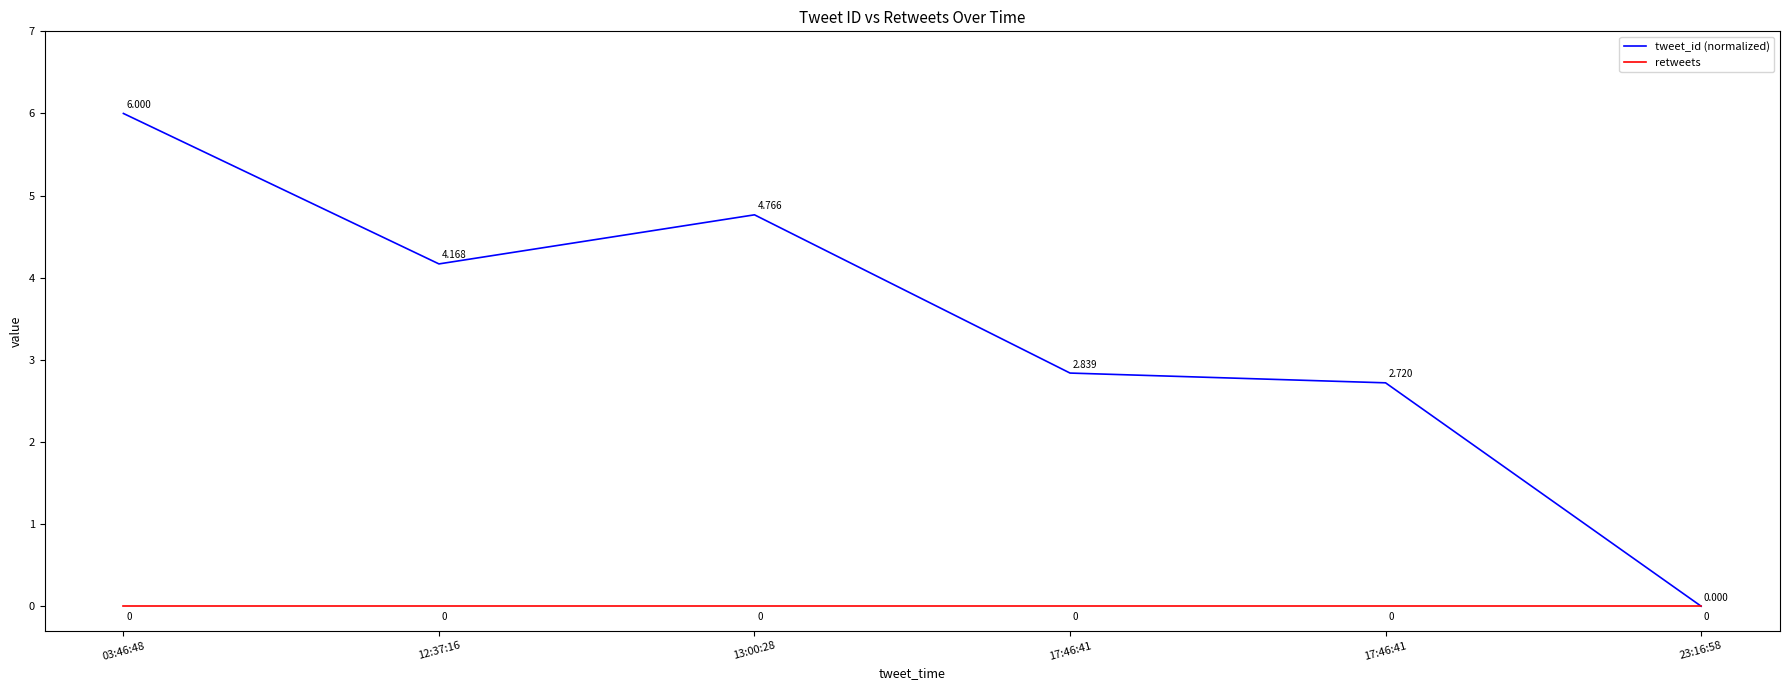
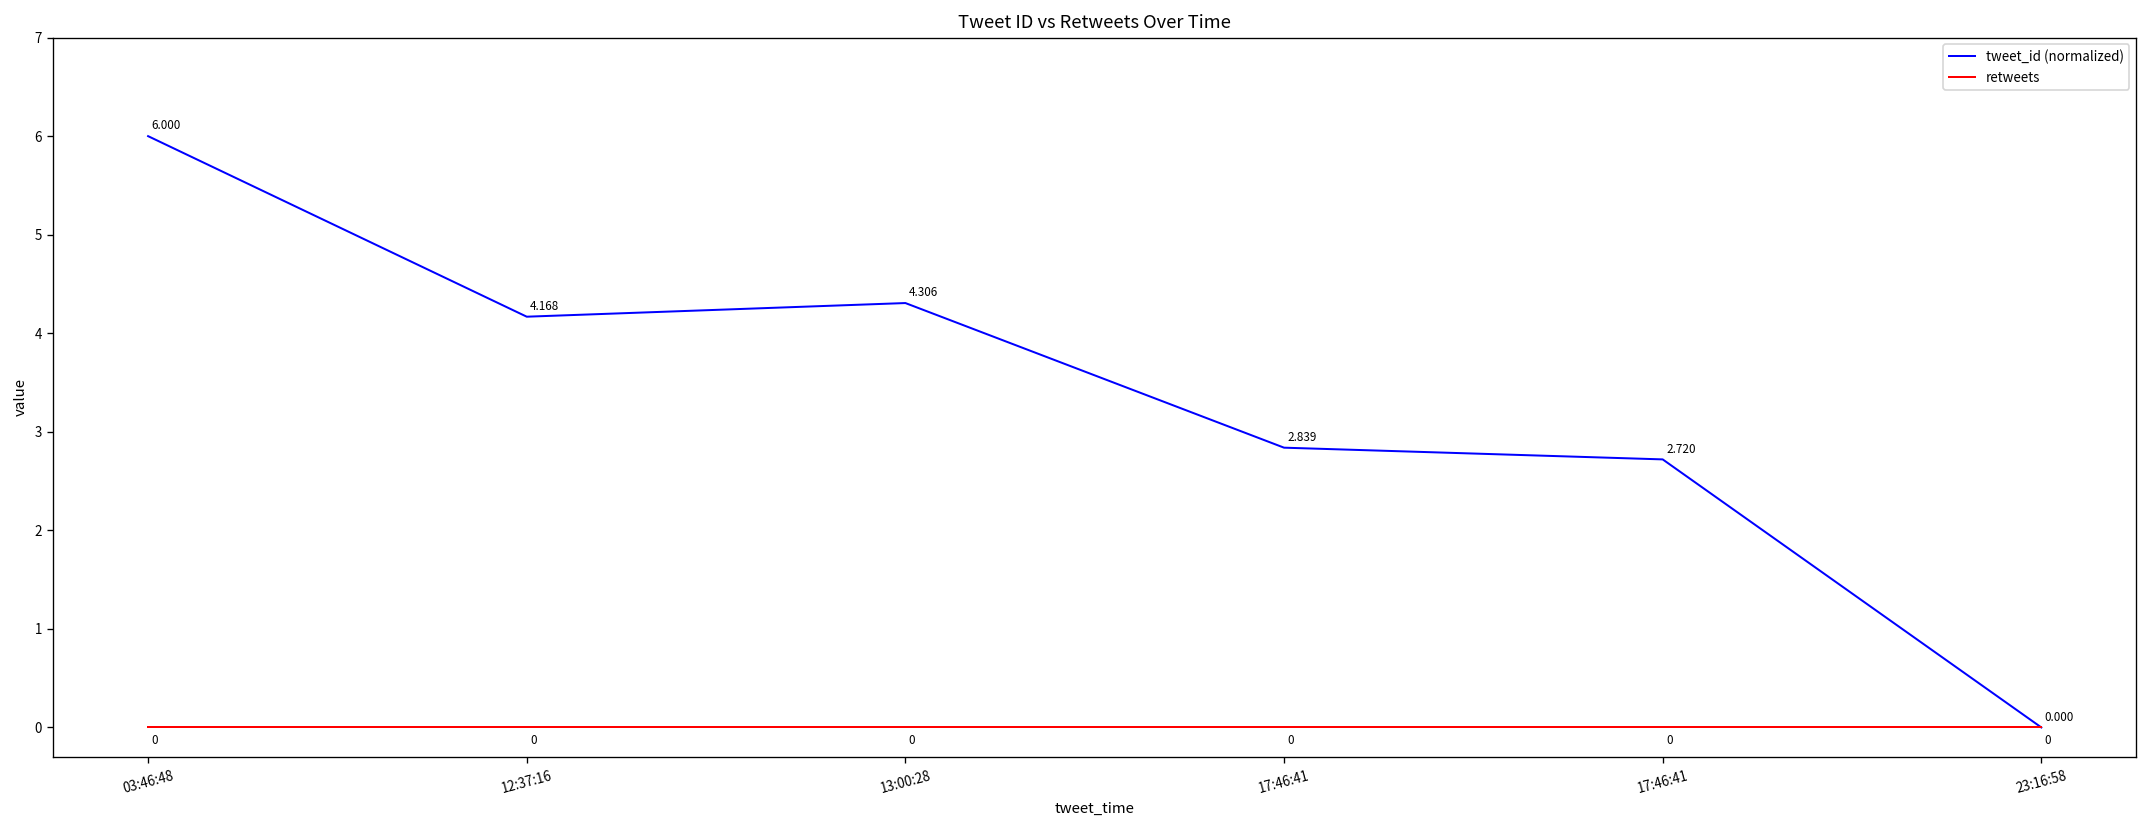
  {
    "tweet_id (normalized)": {
      "03:46:48": 6.000,
      "12:37:16": 4.168,
-     "13:00:28": 4.766
+     "13:00:28": 4.306
    },
    "retweets": {
      "03:46:48": 0,
      "12:37:16": 0,
      "13:00:28": 0
    }
  }
